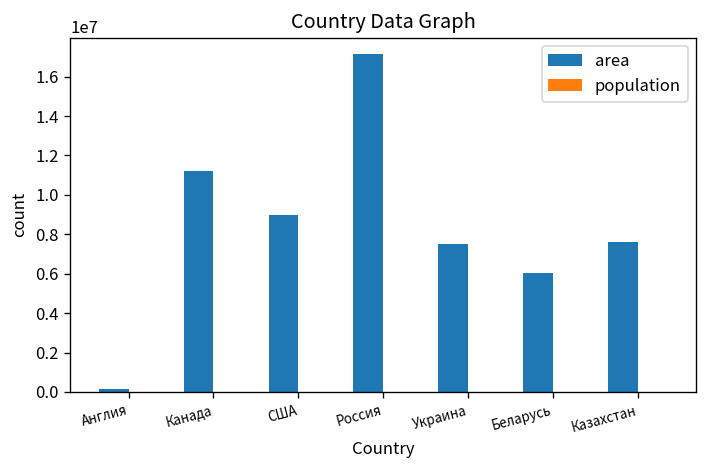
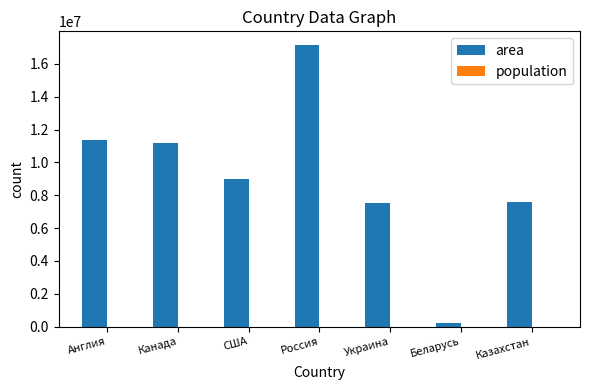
  {
    "area": {
-     "Англия": 100000,
+     "Англия": 11300000,
      "Канада": 11200000,
      "США": 9000000,
      "Россия": 17100000,
      "Украина": 7500000,
-     "Беларусь": 6000000,
+     "Беларусь": 200000,
      "Казахстан": 7600000
    }
  }
